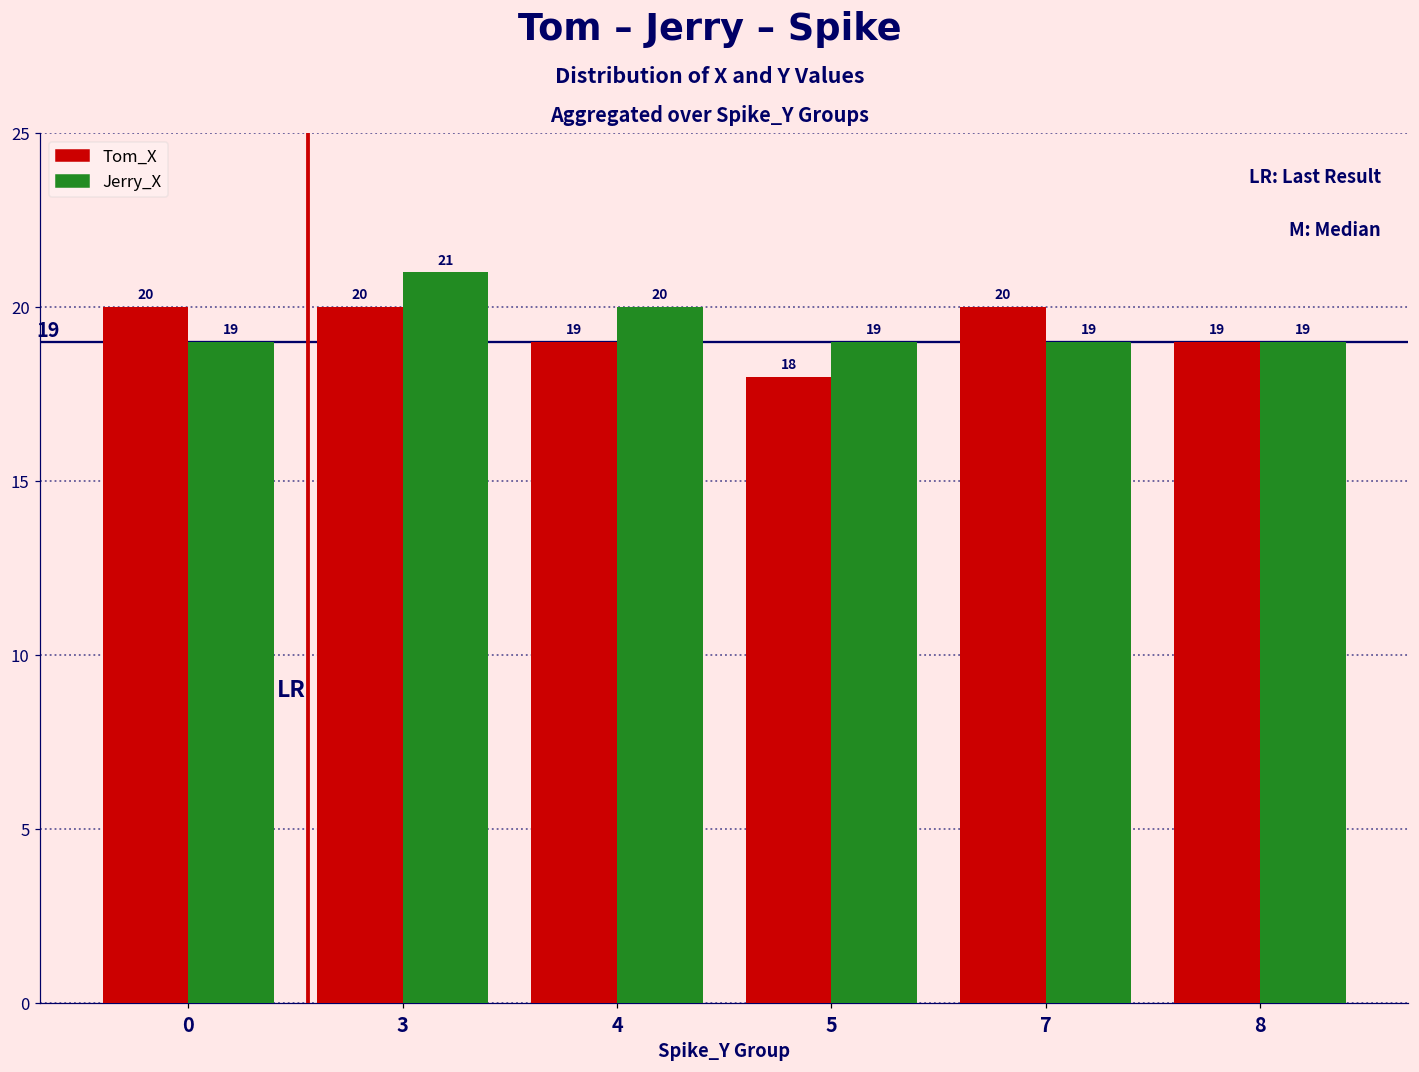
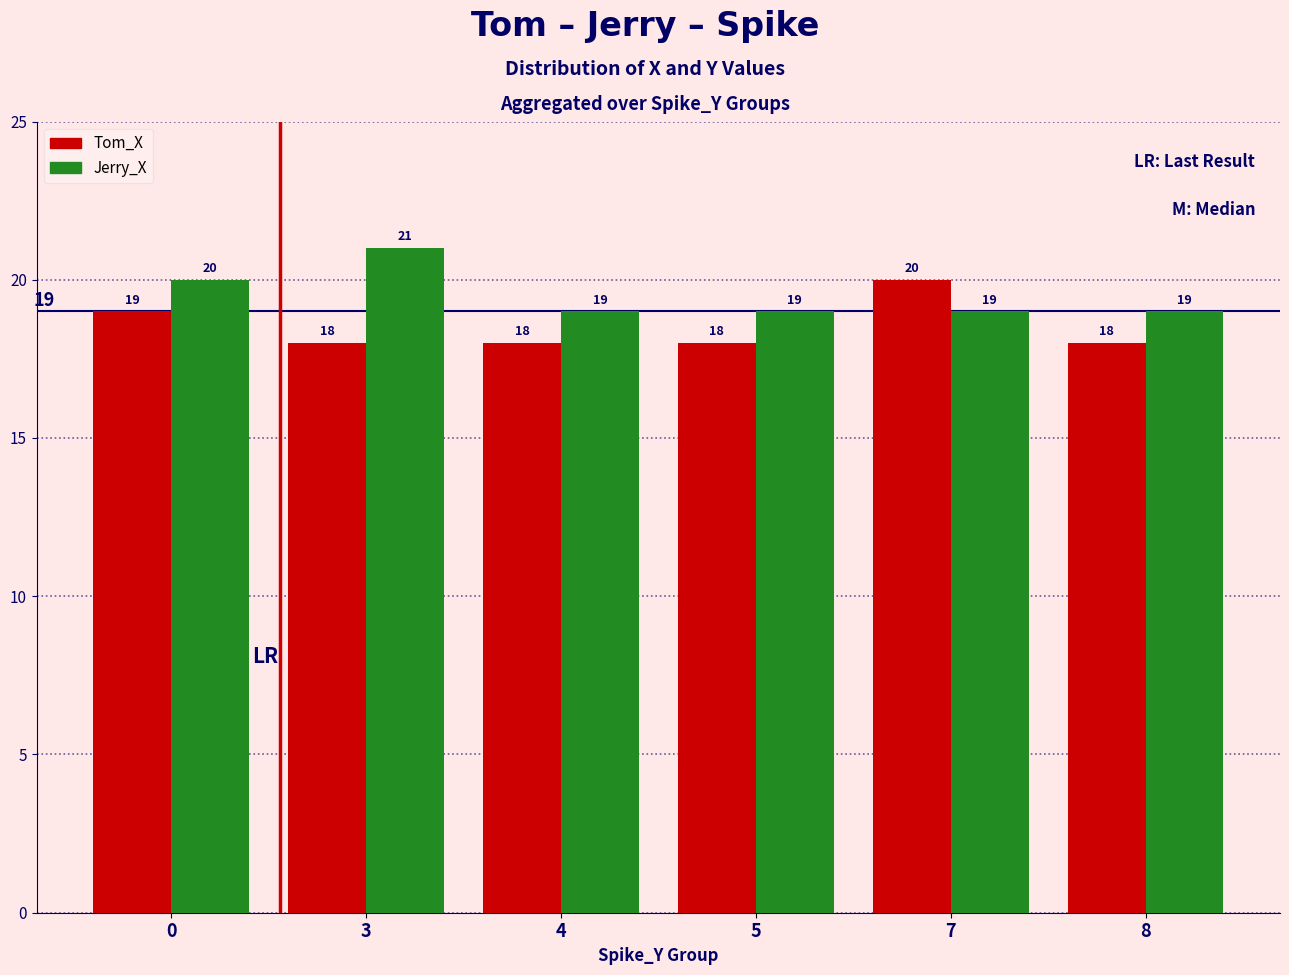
  {
    "Tom_X": {
-     "0": 20,
-     "3": 20,
-     "4": 19,
+     "0": 19,
+     "3": 18,
+     "4": 18,
      "5": 18,
      "7": 20,
-     "8": 19
+     "8": 18
    },
    "Jerry_X": {
-     "0": 19,
+     "0": 20,
      "3": 21,
-     "4": 20,
+     "4": 19,
      "5": 19,
      "7": 19,
      "8": 19
    }
  }
